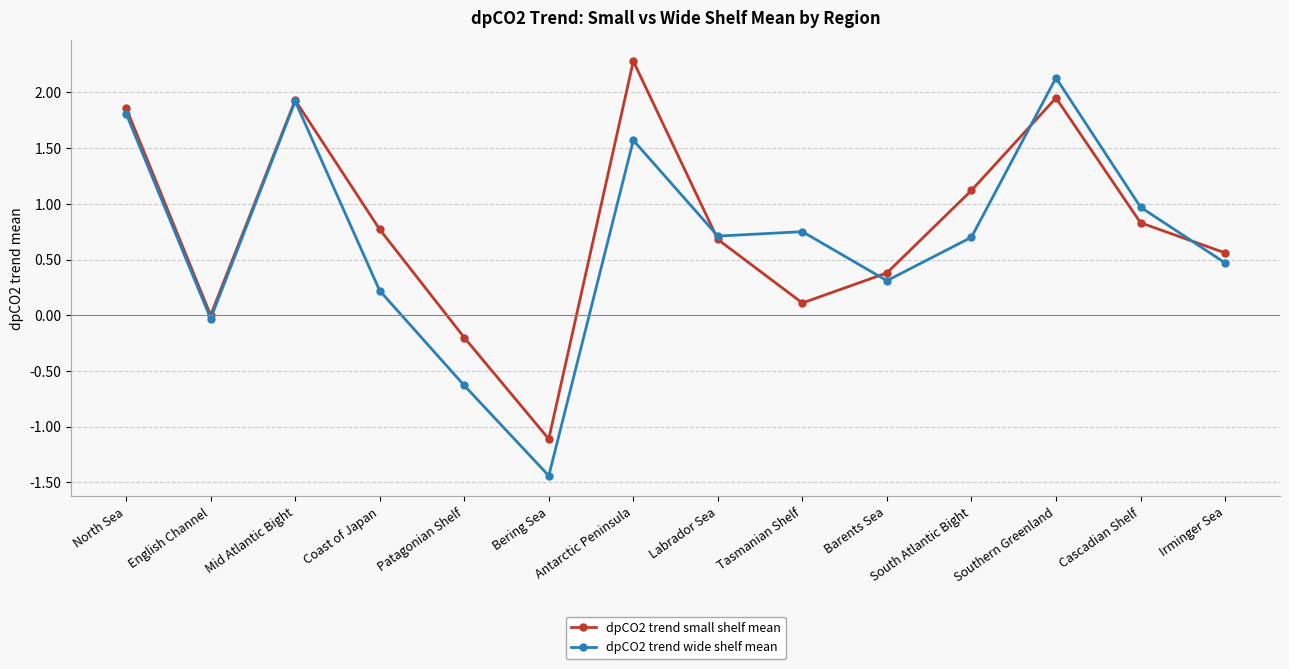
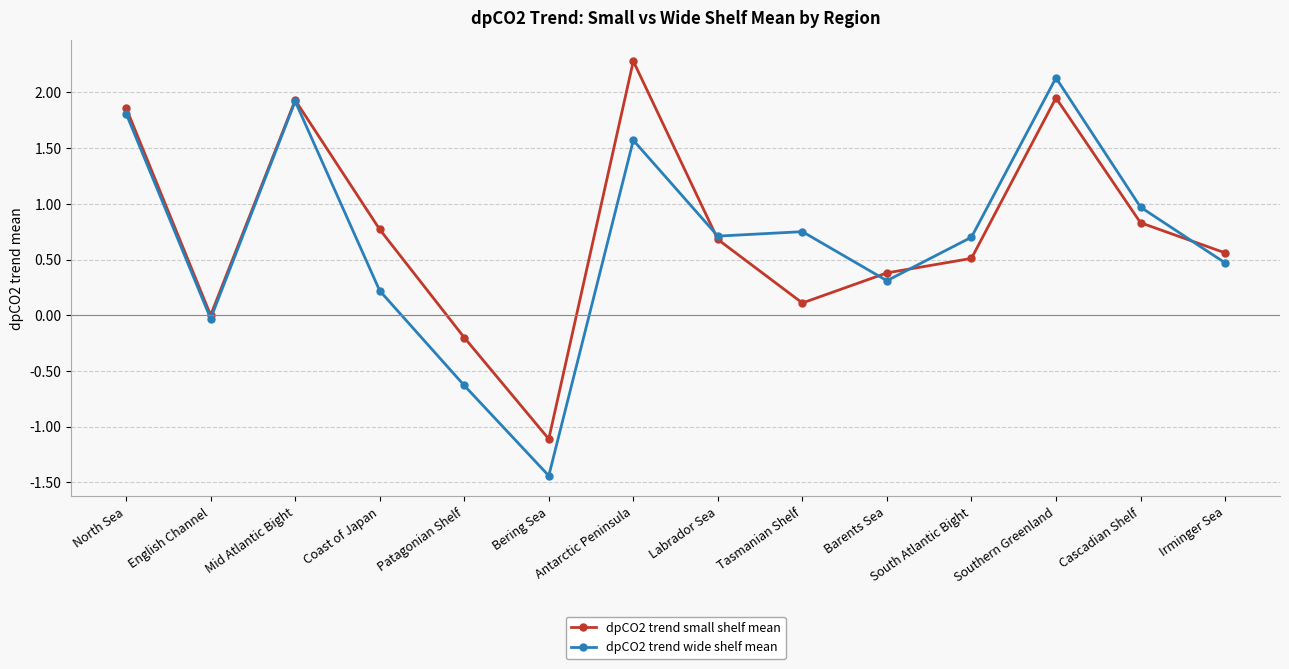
  {
    "dpCO2 trend small shelf mean": {
      "North Sea": 1.86,
      "English Channel": 0.00,
      "Coast of Japan": 0.77,
      "Patagonian Shelf": -0.20,
      "Bering Sea": -1.11,
      "Antarctic Peninsula": 2.28,
      "Labrador Sea": 0.68,
      "Tasmanian Shelf": 0.11,
      "Barents Sea": 0.38,
-     "South Atlantic Bight": 1.12,
+     "South Atlantic Bight": 0.51,
      "Southern Greenland": 1.95,
      "Cascadian Shelf": 0.83,
      "Irminger Sea": 0.56
    },
    "dpCO2 trend wide shelf mean": {
      "North Sea": 1.81,
      "English Channel": -0.03,
      "Coast of Japan": 0.22,
      "Patagonian Shelf": -0.63,
      "Bering Sea": -1.44,
      "Antarctic Peninsula": 1.57,
      "Labrador Sea": 0.71,
      "Tasmanian Shelf": 0.75,
      "Barents Sea": 0.31,
      "South Atlantic Bight": 0.70,
      "Southern Greenland": 2.13,
      "Cascadian Shelf": 0.97,
      "Irminger Sea": 0.47
    }
  }
